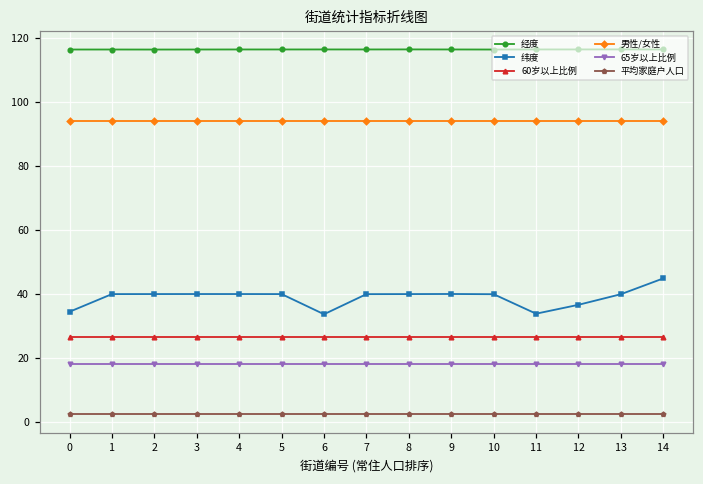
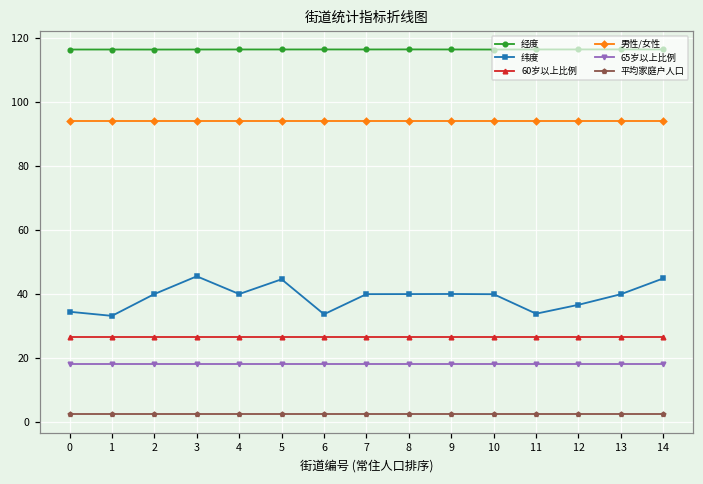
  {
    "经度": {
      "0": 116,
      "1": 116,
      "2": 116,
      "3": 116,
      "4": 116,
      "5": 116,
      "6": 116,
      "7": 116,
      "8": 116,
      "9": 116
    },
    "纬度": {
      "0": 34,
-     "1": 40,
+     "1": 33,
      "2": 40,
-     "3": 40,
+     "3": 45,
      "4": 40,
-     "5": 40,
+     "5": 45,
      "6": 34,
      "7": 40,
      "8": 40,
      "9": 40,
      "10": 40,
      "11": 34,
      "12": 37,
      "13": 40,
      "14": 45
    },
    "60岁以上比例": {
      "0": 26,
      "1": 26,
      "2": 26,
      "3": 26,
      "4": 26,
      "5": 26,
      "6": 26,
      "7": 26,
      "8": 26,
      "9": 26,
      "10": 26,
      "11": 26,
      "12": 26,
      "13": 26,
      "14": 26
    },
    "男性/女性": {
      "0": 94,
      "1": 94,
      "2": 94,
      "3": 94,
      "4": 94,
      "5": 94,
      "6": 94,
      "7": 94,
      "8": 94,
      "9": 94,
      "10": 94,
      "11": 94,
      "12": 94,
      "13": 94,
      "14": 94
    },
    "65岁以上比例": {
      "0": 18,
      "1": 18,
      "2": 18,
      "3": 18,
      "4": 18,
      "5": 18,
      "6": 18,
      "7": 18,
      "8": 18,
      "9": 18,
      "10": 18,
      "11": 18,
      "12": 18,
      "13": 18,
      "14": 18
    },
    "平均家庭户人口": {
      "0": 2,
      "1": 2,
      "2": 2,
      "3": 2,
      "4": 2,
      "5": 2,
      "6": 2,
      "7": 2,
      "8": 2,
      "9": 2,
      "10": 2,
      "11": 2,
      "12": 2,
      "13": 2,
      "14": 2
    }
  }
